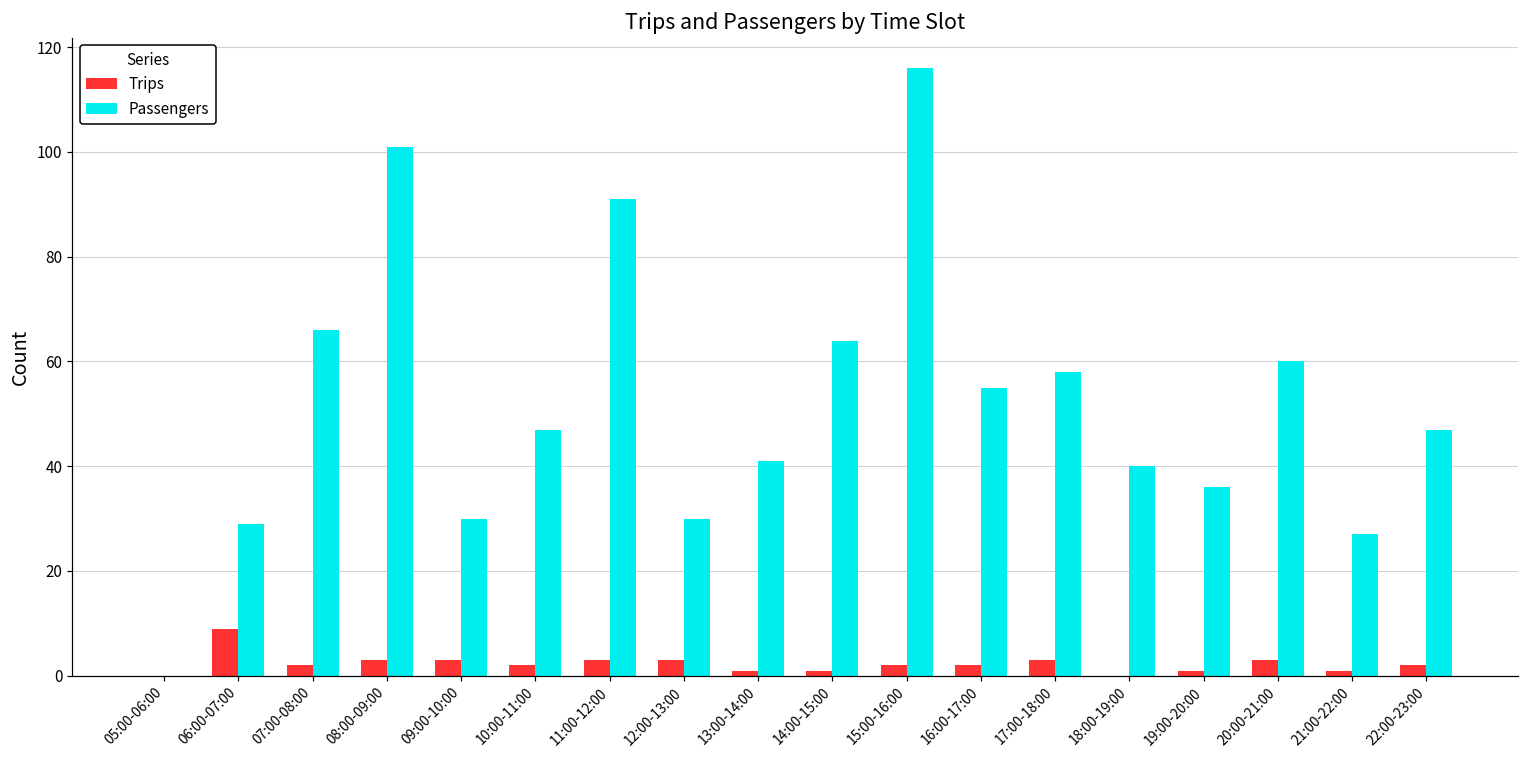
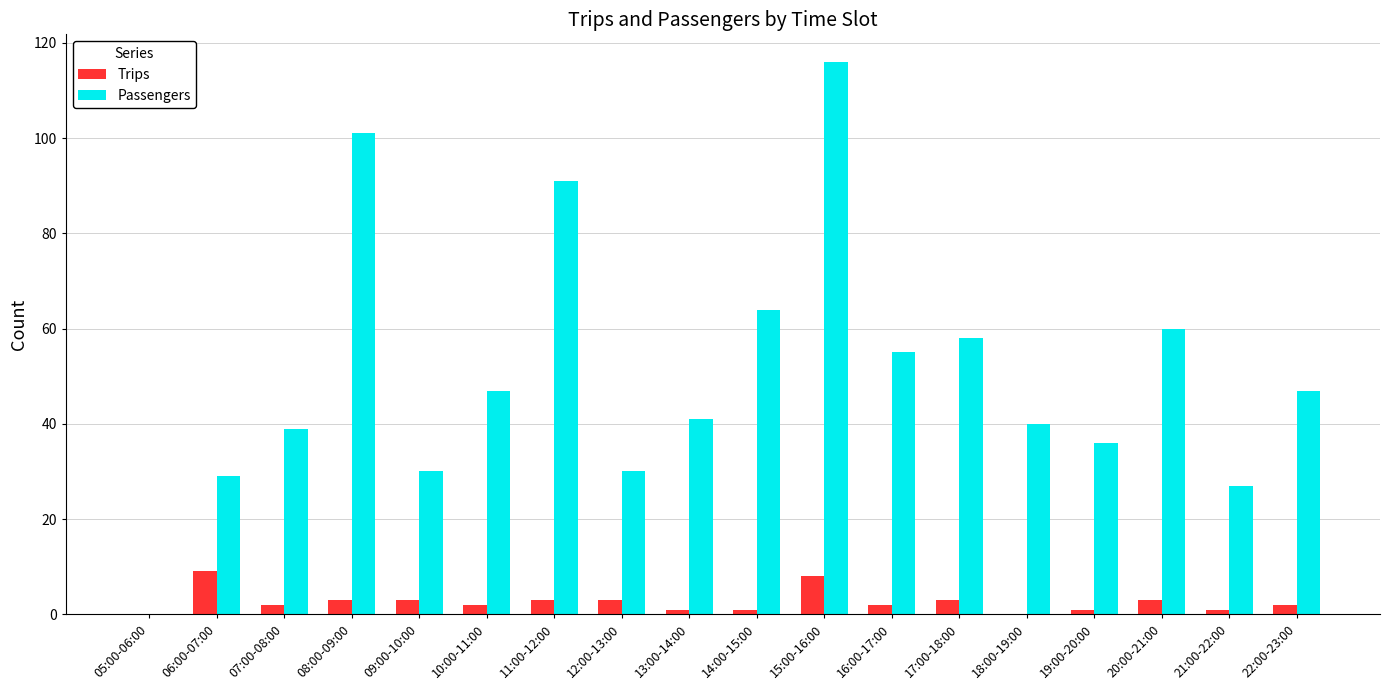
  {
    "Trips": {
      "05:00-06:00": 0,
      "06:00-07:00": 9,
      "07:00-08:00": 2,
      "08:00-09:00": 3,
      "09:00-10:00": 3,
      "10:00-11:00": 2,
      "11:00-12:00": 3,
      "12:00-13:00": 3,
      "13:00-14:00": 1,
      "14:00-15:00": 1,
-     "15:00-16:00": 2,
+     "15:00-16:00": 8,
      "16:00-17:00": 2,
      "17:00-18:00": 3,
      "18:00-19:00": 0,
      "19:00-20:00": 1,
      "20:00-21:00": 3,
      "21:00-22:00": 1,
      "22:00-23:00": 2
    },
    "Passengers": {
      "05:00-06:00": 0,
      "06:00-07:00": 29,
-     "07:00-08:00": 66,
+     "07:00-08:00": 39,
      "08:00-09:00": 101,
      "09:00-10:00": 30,
      "10:00-11:00": 47,
      "11:00-12:00": 91,
      "12:00-13:00": 30,
      "13:00-14:00": 41,
      "14:00-15:00": 64,
      "15:00-16:00": 116,
      "16:00-17:00": 55,
      "17:00-18:00": 58,
      "18:00-19:00": 40,
      "19:00-20:00": 36,
      "20:00-21:00": 60,
      "21:00-22:00": 27,
      "22:00-23:00": 47
    }
  }
